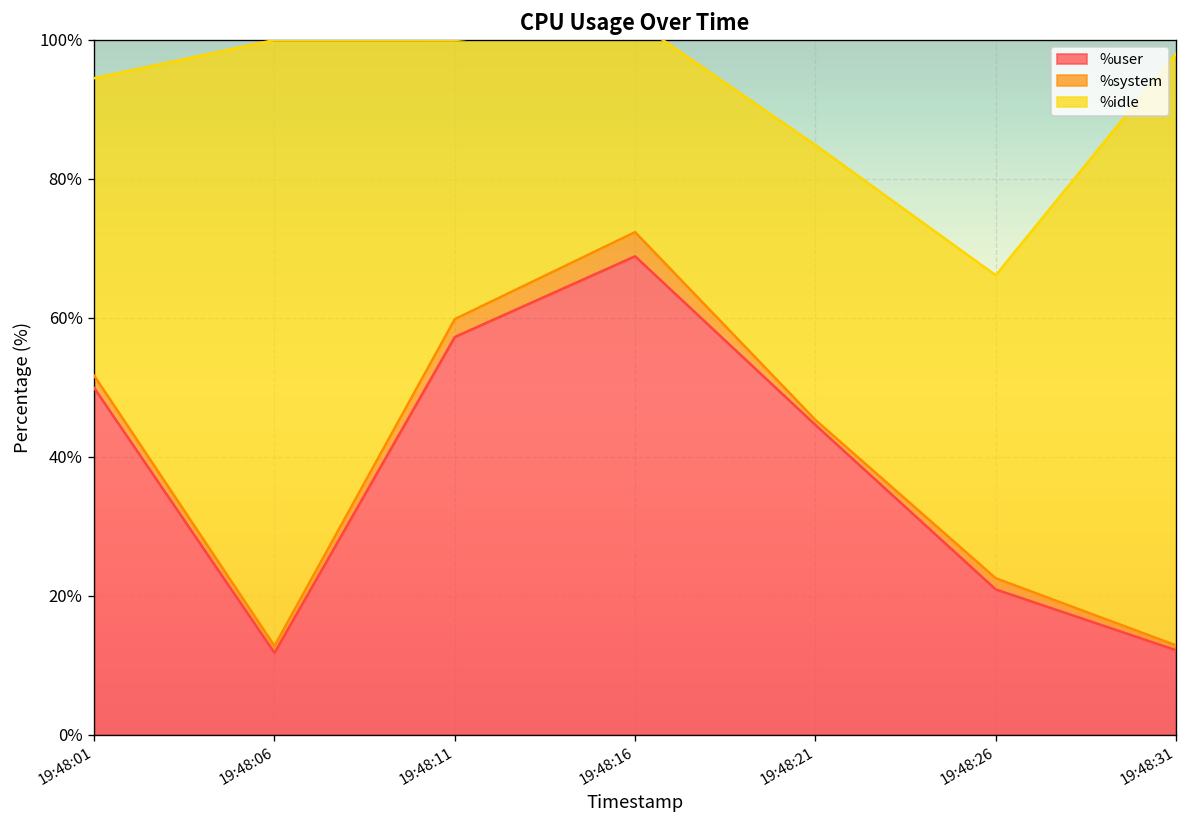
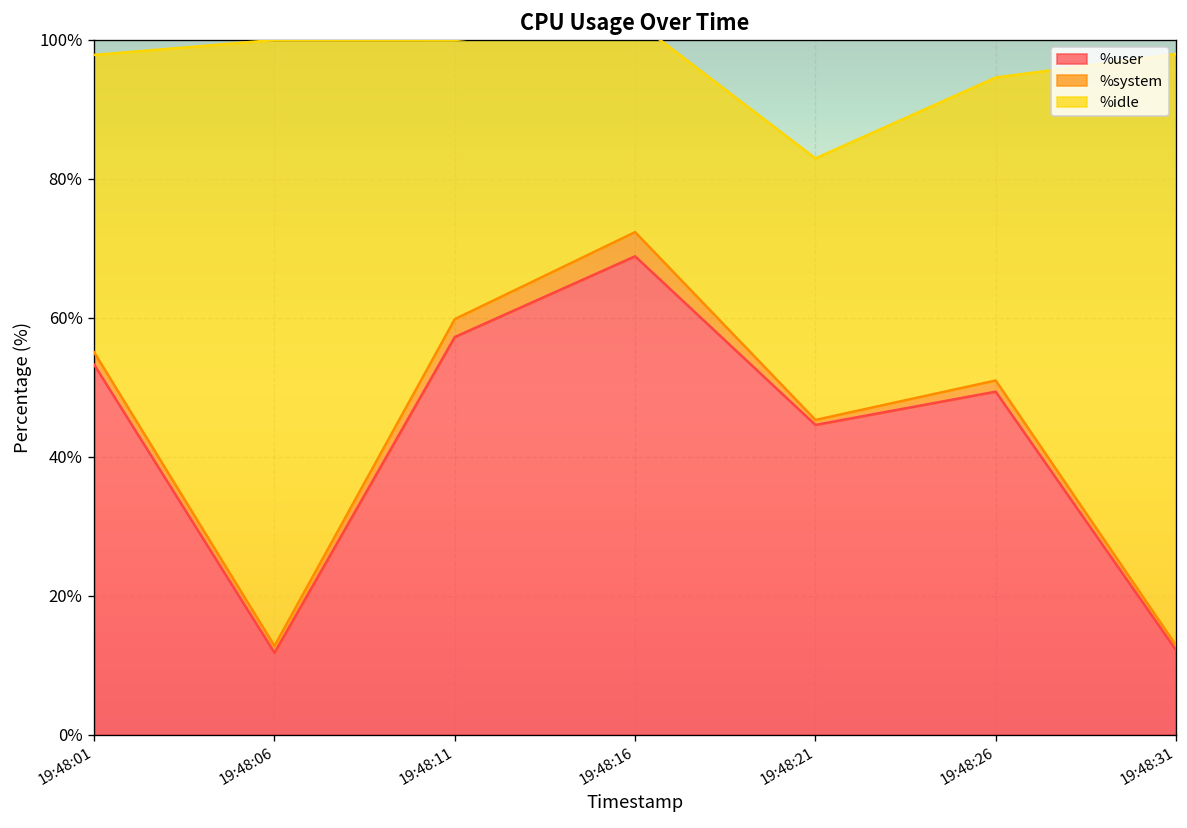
  {
    "%user": {
-     "19:48:01": "50%",
+     "19:48:01": "53%",
      "19:48:06": "12%",
      "19:48:11": "57%",
      "19:48:16": "69%",
      "19:48:21": "45%",
-     "19:48:26": "21%",
+     "19:48:26": "49%",
      "19:48:31": "12%"
    },
    "%system": {
      "19:48:01": "2%",
      "19:48:06": "1%",
      "19:48:11": "3%",
      "19:48:16": "3%",
      "19:48:21": "1%",
      "19:48:26": "2%",
      "19:48:31": "1%"
    },
    "%idle": {
      "19:48:01": "43%",
      "19:48:06": "87%",
      "19:48:11": "40%",
-     "19:48:21": "40%",
+     "19:48:21": "38%",
      "19:48:26": "44%",
      "19:48:31": "85%"
    }
  }
